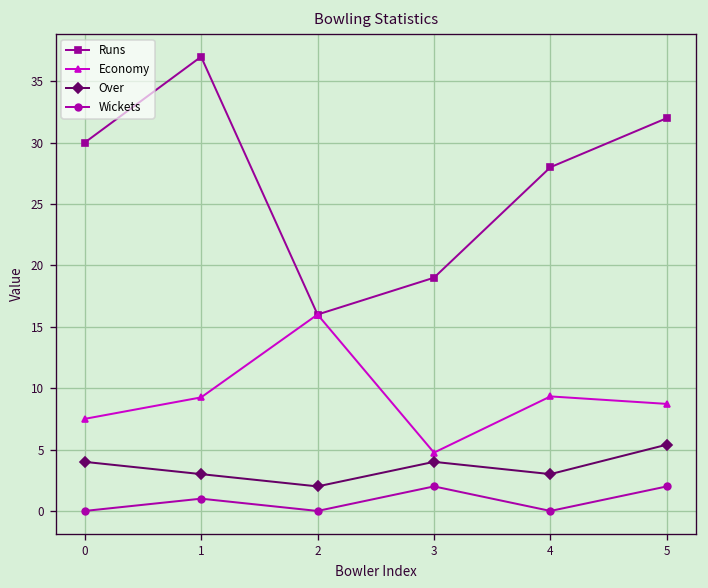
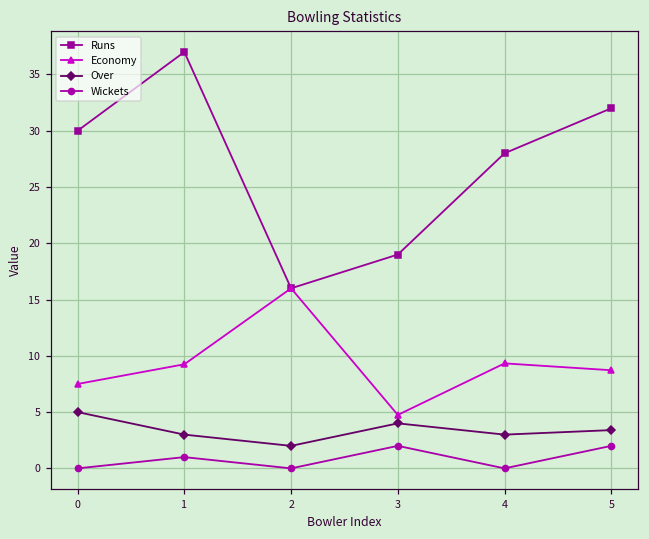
  {
    "Over": {
-     "0": 4,
+     "0": 5,
      "1": 3.0,
      "2": 2.0,
      "3": 4.0,
      "4": 3.0,
-     "5": 5.4
+     "5": 3.4
    }
  }
